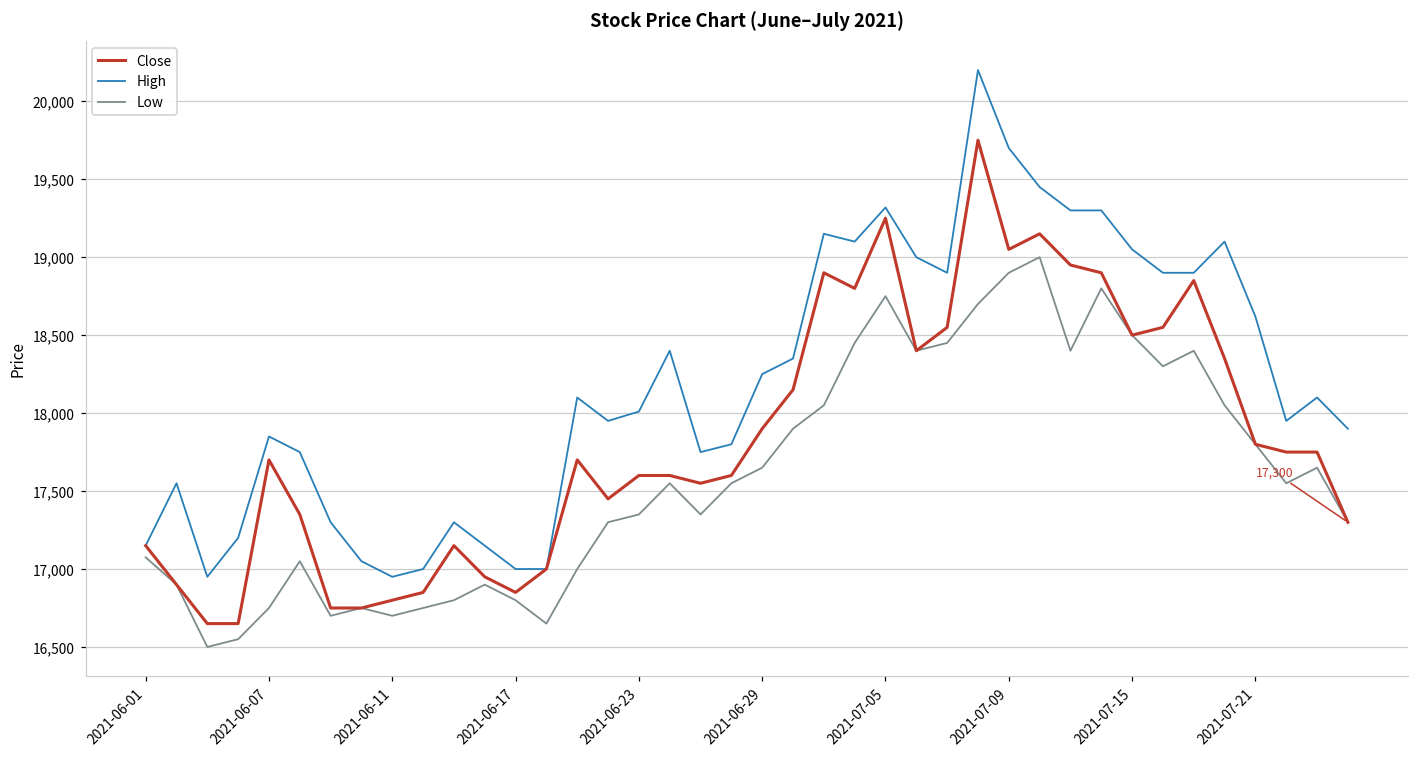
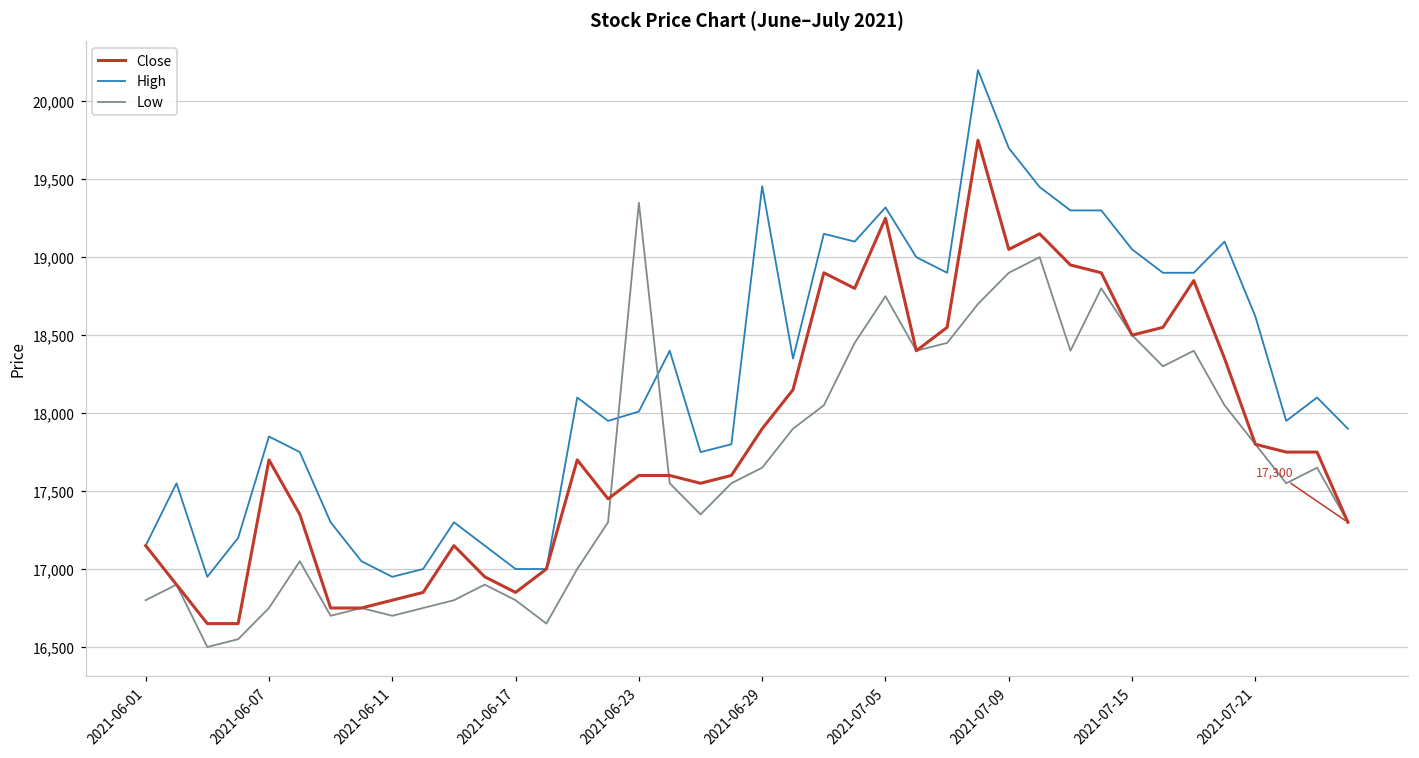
  {
    "Close": {
      "2021-06-07": "17,700",
      "2021-06-11": "16,800",
      "2021-06-17": "16,850",
      "2021-06-23": "17,600",
      "2021-06-29": "17,900",
      "2021-07-05": "19,250",
      "2021-07-09": "19,050"
    },
    "High": {
      "2021-06-07": "17,850",
      "2021-06-11": "16,950",
      "2021-06-17": "17,000",
      "2021-06-23": "18,010",
-     "2021-06-29": "18,250",
+     "2021-06-29": "19,460",
      "2021-07-05": "19,320",
      "2021-07-09": "19,700",
      "2021-07-15": "19,050",
      "2021-07-21": "18,620"
    },
    "Low": {
-     "2021-06-01": "17,080",
+     "2021-06-01": "16,800",
      "2021-06-07": "16,750",
      "2021-06-11": "16,700",
      "2021-06-17": "16,800",
-     "2021-06-23": "17,350",
+     "2021-06-23": "19,350",
      "2021-06-29": "17,650",
      "2021-07-05": "18,750",
      "2021-07-09": "18,900"
    }
  }
